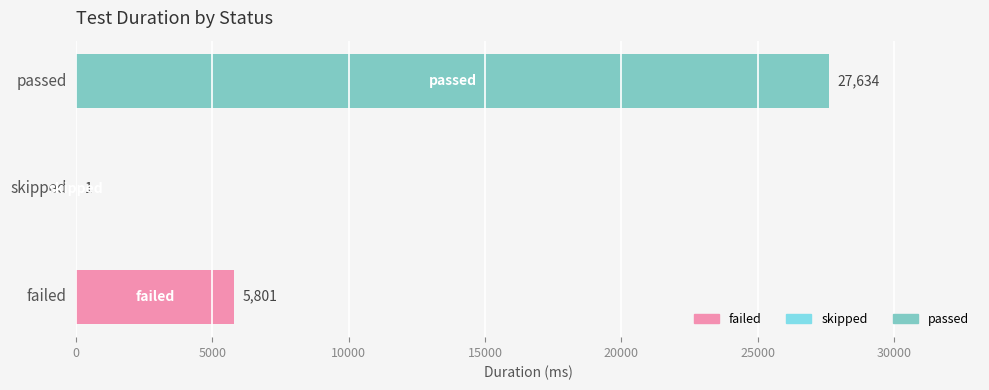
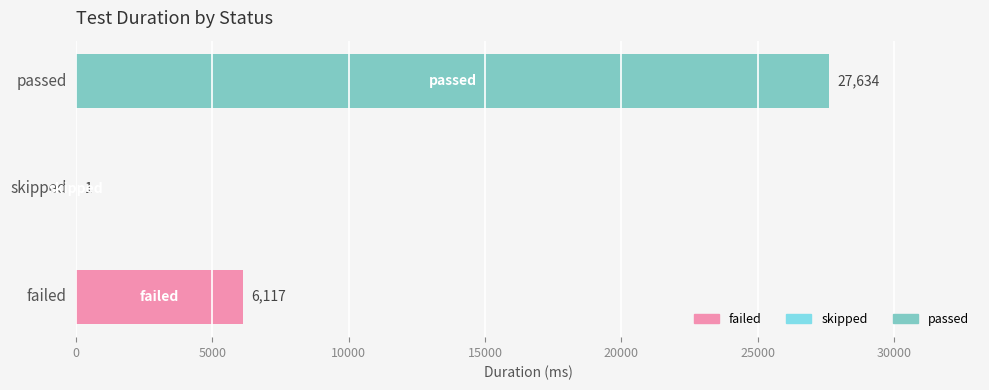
  {
    "passed": "27,634",
    "skipped": "1",
-   "failed": "5,801"
+   "failed": "6,117"
  }
